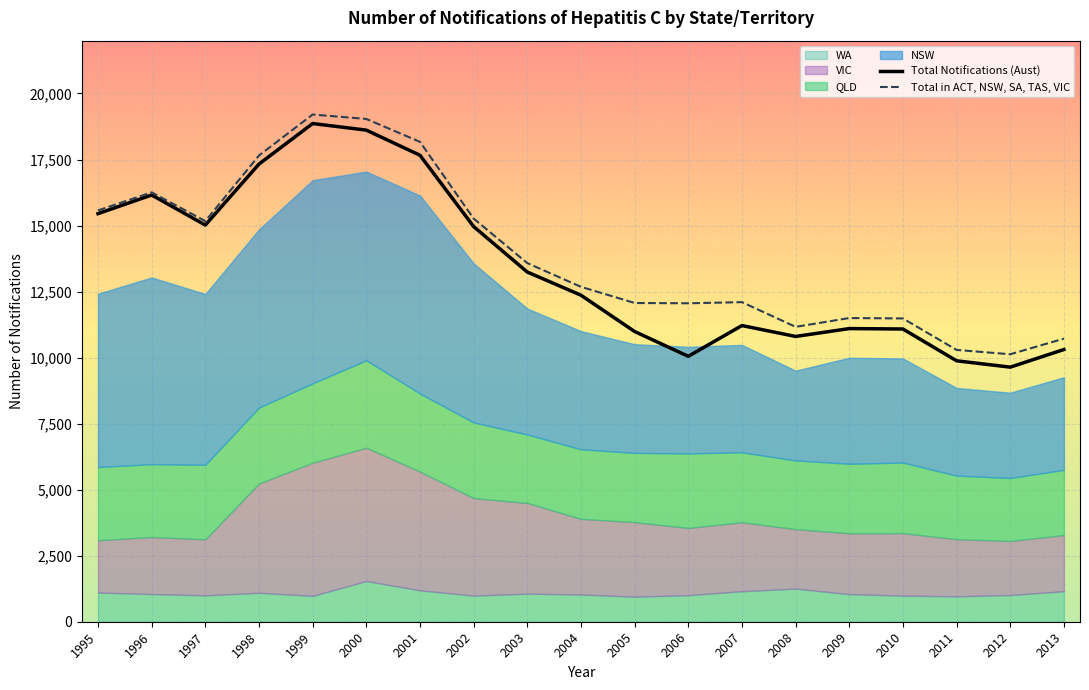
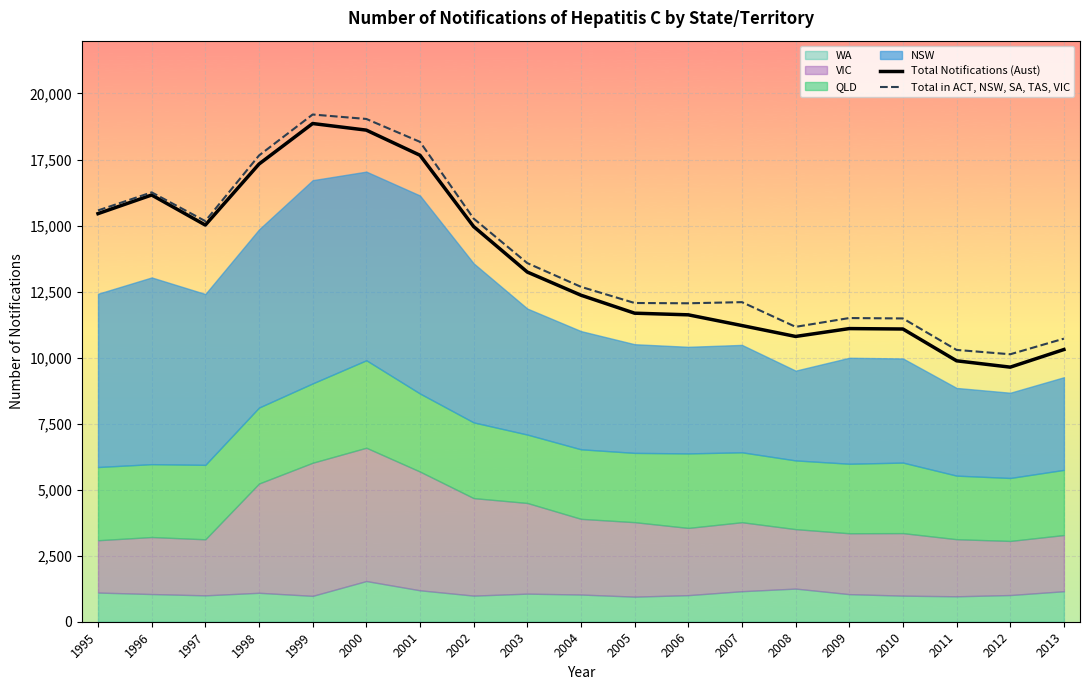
  {
    "Total Notifications (Aust)": {
      "1995": "15,500",
      "1996": "16,200",
      "1997": "15,000",
      "1998": "17,300",
      "1999": "18,900",
      "2000": "18,600",
      "2001": "17,700",
      "2002": "15,000",
      "2003": "13,200",
      "2004": "12,400",
-     "2005": "11,000",
-     "2006": "10,000",
+     "2005": "11,700",
+     "2006": "11,600",
      "2007": "11,200",
      "2008": "10,800",
      "2009": "11,100",
      "2010": "11,100",
      "2011": "9,900",
      "2012": "9,600",
      "2013": "10,300"
    },
    "Total in ACT, NSW, SA, TAS, VIC": {
      "1995": "15,600",
      "1996": "16,300",
      "1997": "15,200",
      "1998": "17,700",
      "1999": "19,200",
      "2000": "19,000",
      "2001": "18,200",
      "2002": "15,300",
      "2003": "13,600",
      "2004": "12,700",
      "2005": "12,100",
      "2006": "12,100",
      "2007": "12,100",
      "2008": "11,200",
      "2009": "11,500",
      "2010": "11,500",
      "2011": "10,300",
      "2012": "10,100",
      "2013": "10,700"
    },
    "VIC": {
      "1995": "2,000",
      "1996": "2,200",
      "1997": "2,100",
      "1998": "4,100",
      "1999": "5,000",
      "2000": "5,000",
      "2001": "4,500",
      "2002": "3,700",
      "2003": "3,400",
      "2004": "2,900",
      "2005": "2,800",
      "2006": "2,500",
      "2007": "2,600",
      "2008": "2,300",
      "2009": "2,300",
      "2010": "2,400",
      "2011": "2,200",
      "2012": "2,000",
      "2013": "2,100"
    },
    "NSW": {
      "1995": "6,600",
      "1996": "7,100",
      "1997": "6,500",
      "1998": "6,700",
      "1999": "7,700",
      "2000": "7,100",
      "2001": "7,500",
      "2002": "6,000",
      "2003": "4,800",
      "2004": "4,500",
      "2005": "4,100",
      "2006": "4,000",
      "2007": "4,100",
      "2008": "3,400",
      "2009": "4,000",
      "2010": "3,900",
      "2011": "3,300",
      "2012": "3,200",
      "2013": "3,500"
    }
  }
